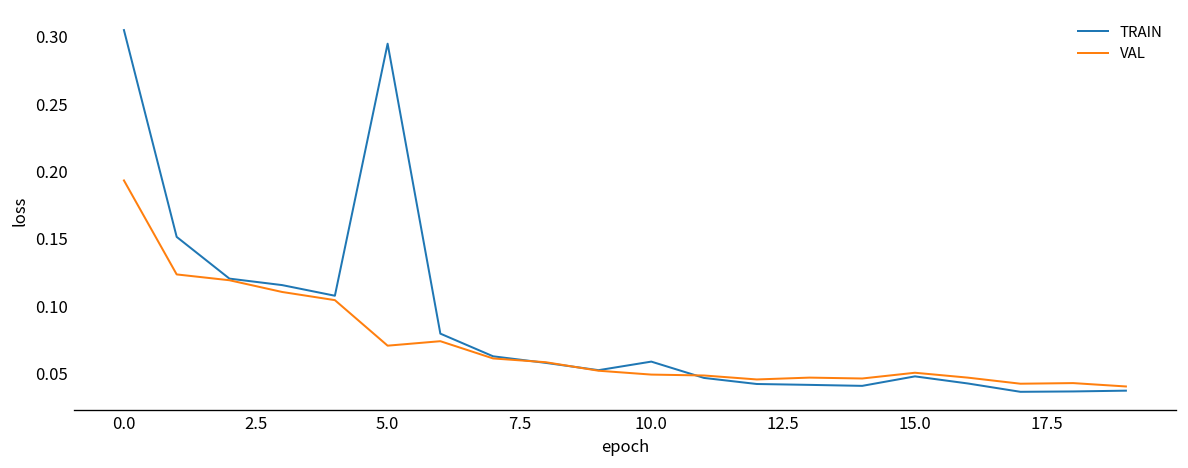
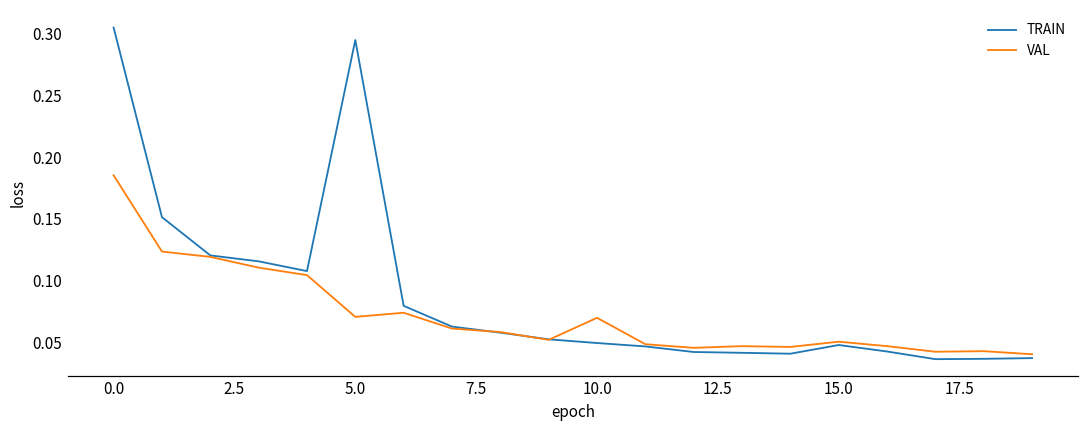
  {
    "TRAIN": {
      "0.0": 0.305,
      "5.0": 0.295,
-     "10.0": 0.059,
+     "10.0": 0.049,
      "15.0": 0.048
    },
    "VAL": {
-     "0.0": 0.193,
+     "0.0": 0.185,
      "5.0": 0.071,
-     "10.0": 0.049,
+     "10.0": 0.070,
      "15.0": 0.051
    }
  }
